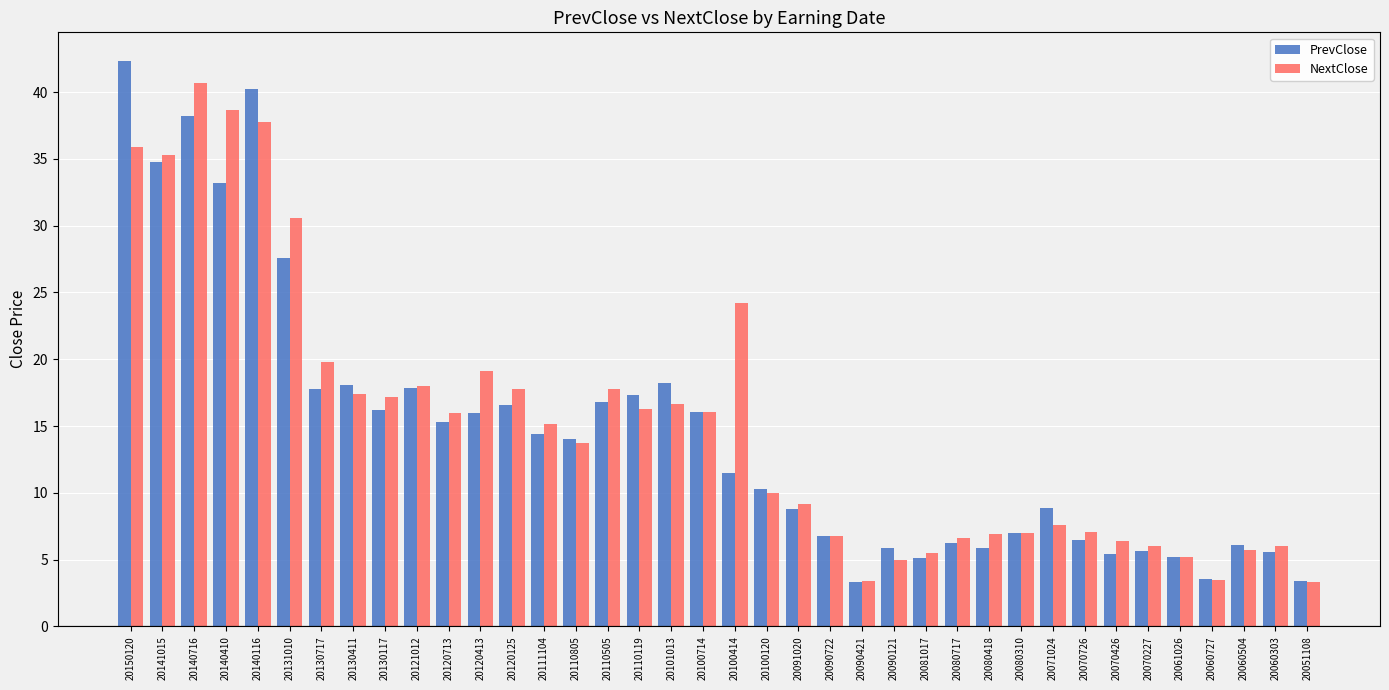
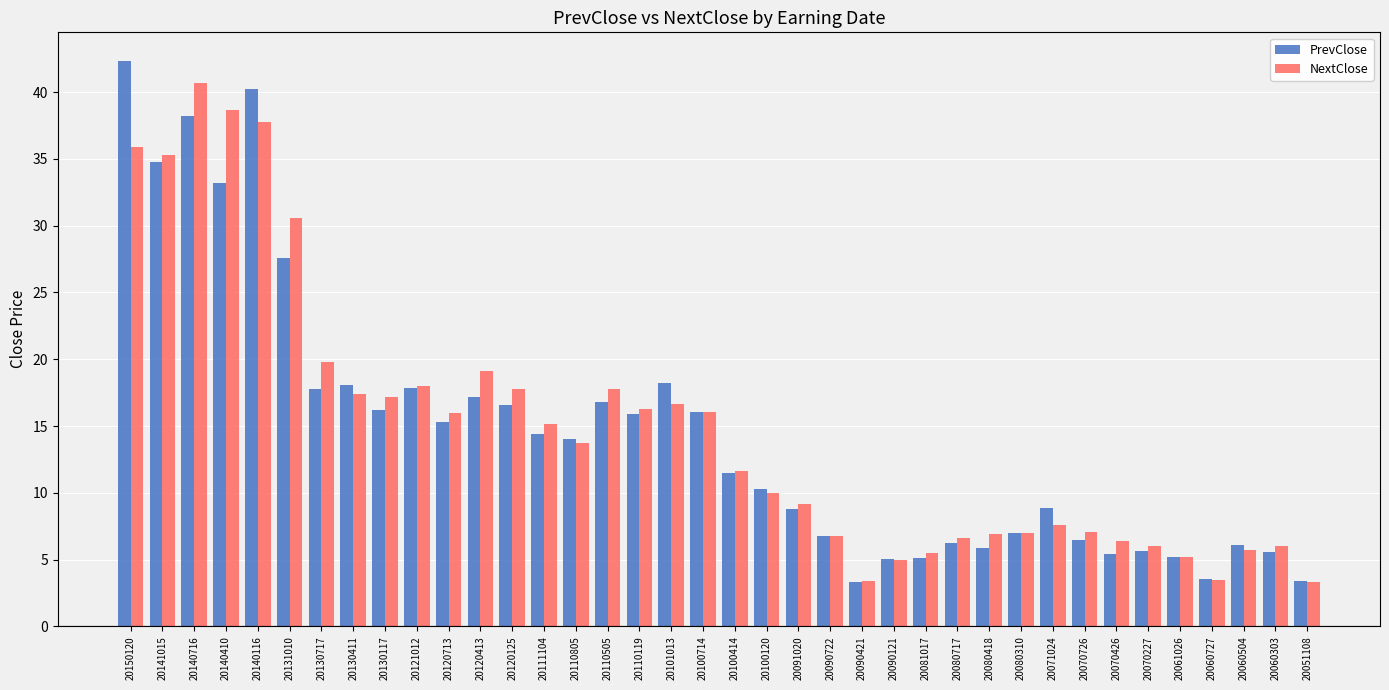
  {
    "PrevClose": {
      "20150120": 42.4,
      "20141015": 34.8,
      "20140716": 38.2,
      "20140410": 33.2,
      "20140116": 40.2,
      "20131010": 27.6,
      "20130717": 17.8,
      "20130411": 18.1,
      "20130117": 16.2,
      "20121012": 17.8,
      "20120713": 15.3,
-     "20120413": 16.0,
+     "20120413": 17.2,
      "20120125": 16.6,
      "20111104": 14.4,
      "20110805": 14.0,
      "20110505": 16.8,
-     "20110119": 17.3,
+     "20110119": 15.9,
      "20101013": 18.3,
      "20100714": 16.1,
      "20100414": 11.5,
      "20100120": 10.3,
      "20091020": 8.8,
      "20090722": 6.8,
      "20090421": 3.3,
-     "20090121": 5.9,
+     "20090121": 5.1,
      "20081017": 5.1,
      "20080717": 6.2,
      "20080418": 5.9,
      "20080310": 7.0,
      "20071024": 8.8,
      "20070726": 6.5,
      "20070426": 5.4,
      "20070227": 5.6,
      "20061026": 5.2,
      "20060727": 3.5,
      "20060504": 6.1,
      "20060303": 5.6,
      "20051108": 3.4
    },
    "NextClose": {
      "20150120": 35.9,
      "20141015": 35.3,
      "20140716": 40.7,
      "20140410": 38.7,
      "20140116": 37.8,
      "20131010": 30.6,
      "20130717": 19.8,
      "20130411": 17.4,
      "20130117": 17.2,
      "20121012": 18.0,
      "20120713": 16.0,
      "20120413": 19.1,
      "20120125": 17.7,
      "20111104": 15.1,
      "20110805": 13.8,
      "20110505": 17.8,
      "20110119": 16.2,
      "20101013": 16.7,
      "20100714": 16.1,
-     "20100414": 24.2,
+     "20100414": 11.6,
      "20100120": 10.0,
      "20091020": 9.2,
      "20090722": 6.8,
      "20090421": 3.4,
      "20090121": 4.9,
      "20081017": 5.5,
      "20080717": 6.6,
      "20080418": 6.9,
      "20080310": 7.0,
      "20071024": 7.6,
      "20070726": 7.1,
      "20070426": 6.4,
      "20070227": 6.0,
      "20061026": 5.2,
      "20060727": 3.5,
      "20060504": 5.7,
      "20060303": 6.0,
      "20051108": 3.3
    }
  }
